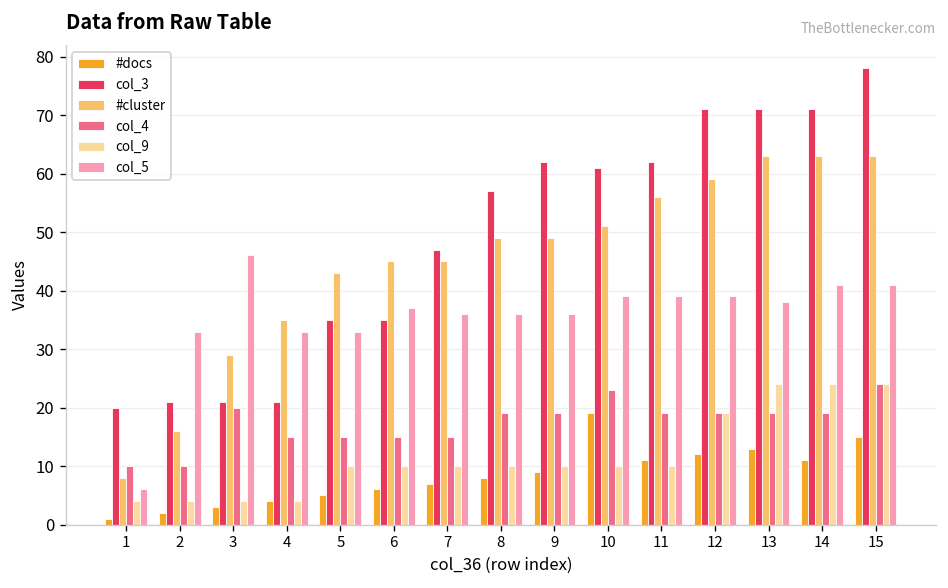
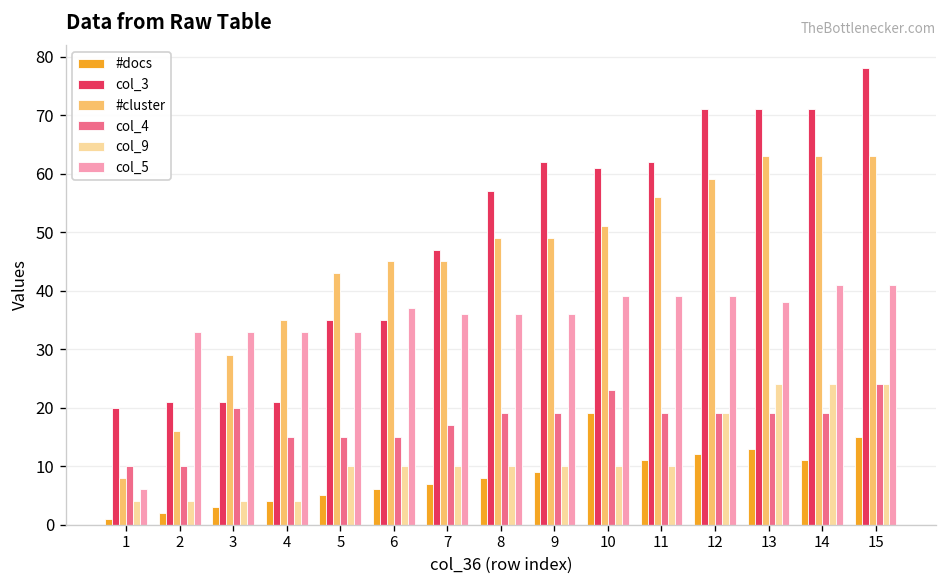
  {
    "#docs": {
      "1": 1,
      "2": 2,
      "3": 3,
      "4": 4,
      "5": 5,
      "6": 6,
      "7": 7,
      "8": 8,
      "9": 9,
      "10": 19,
      "11": 11,
      "12": 12,
      "13": 13,
      "14": 11,
      "15": 15
    },
    "col_3": {
      "1": 20,
      "2": 21,
      "3": 21,
      "4": 21,
      "5": 35,
      "6": 35,
      "7": 47,
      "8": 57,
      "9": 62,
      "10": 61,
      "11": 62,
      "12": 71,
      "13": 71,
      "14": 71,
      "15": 78
    },
    "col_4": {
      "1": 10,
      "2": 10,
      "3": 20,
      "4": 15,
      "5": 15,
      "6": 15,
-     "7": 15,
+     "7": 17,
      "8": 19,
      "9": 19,
      "10": 23,
      "11": 19,
      "12": 19,
      "13": 19,
      "14": 19,
      "15": 24
    },
    "col_5": {
      "1": 6,
      "2": 33,
-     "3": 46,
+     "3": 33,
      "4": 33,
      "5": 33,
      "6": 37,
      "7": 36,
      "8": 36,
      "9": 36,
      "10": 39,
      "11": 39,
      "12": 39,
      "13": 38,
      "14": 41,
      "15": 41
    }
  }
